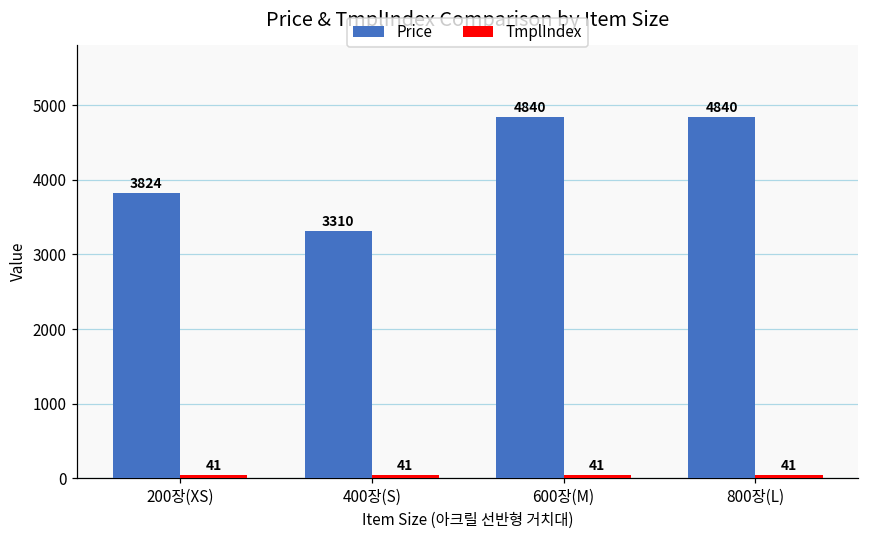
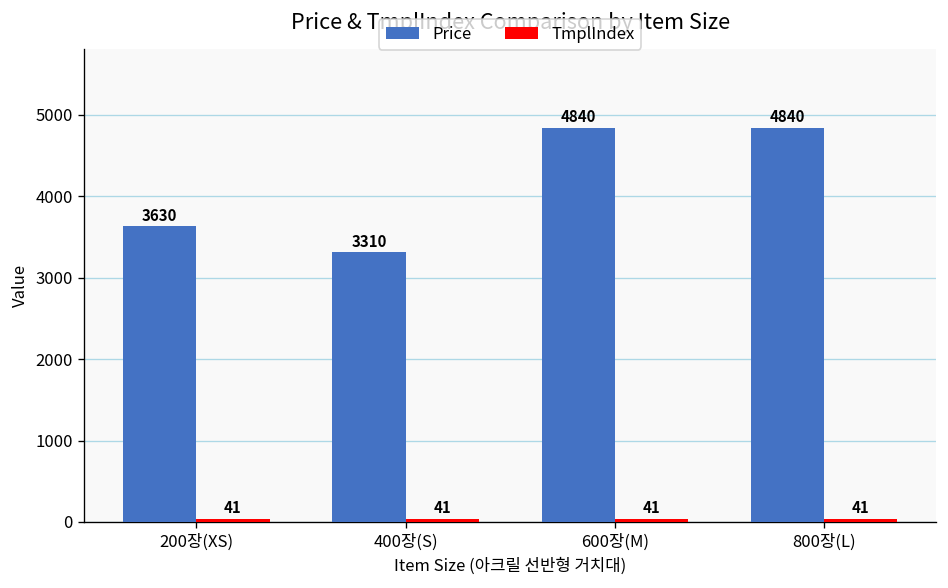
  {
    "Price": {
-     "200장(XS)": 3824,
+     "200장(XS)": 3630,
      "400장(S)": 3310,
      "600장(M)": 4840,
      "800장(L)": 4840
    },
    "TmplIndex": {
      "200장(XS)": 41,
      "400장(S)": 41,
      "600장(M)": 41,
      "800장(L)": 41
    }
  }
